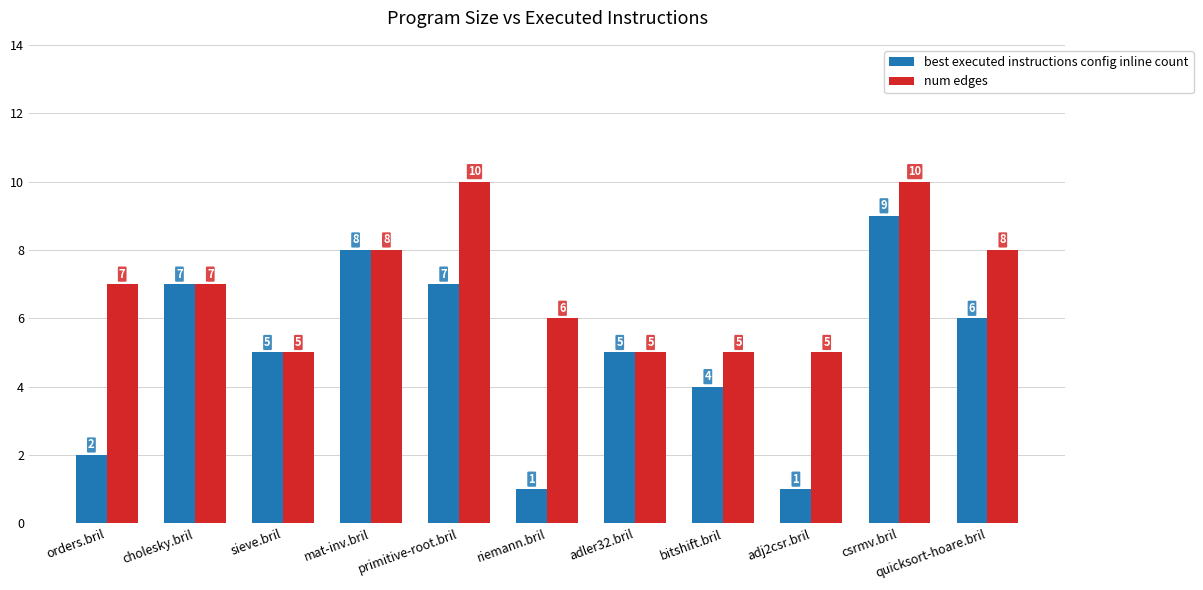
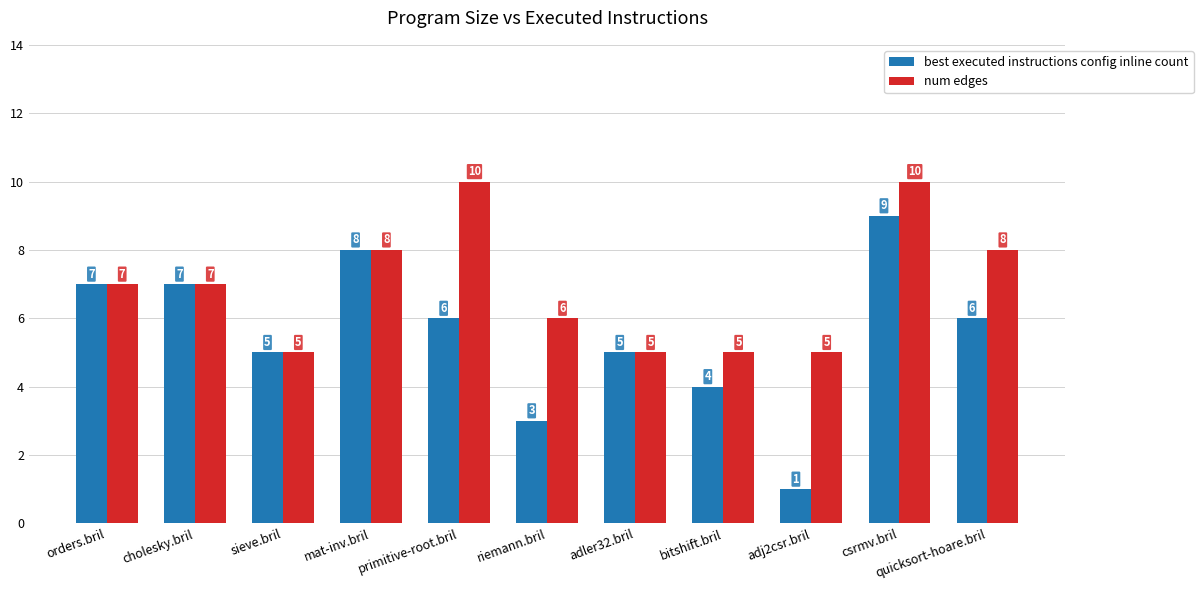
  {
    "best executed instructions config inline count": {
-     "orders.bril": 2,
-     "primitive-root.bril": 7,
-     "riemann.bril": 1
+     "orders.bril": 7,
+     "primitive-root.bril": 6,
+     "riemann.bril": 3
    }
  }
